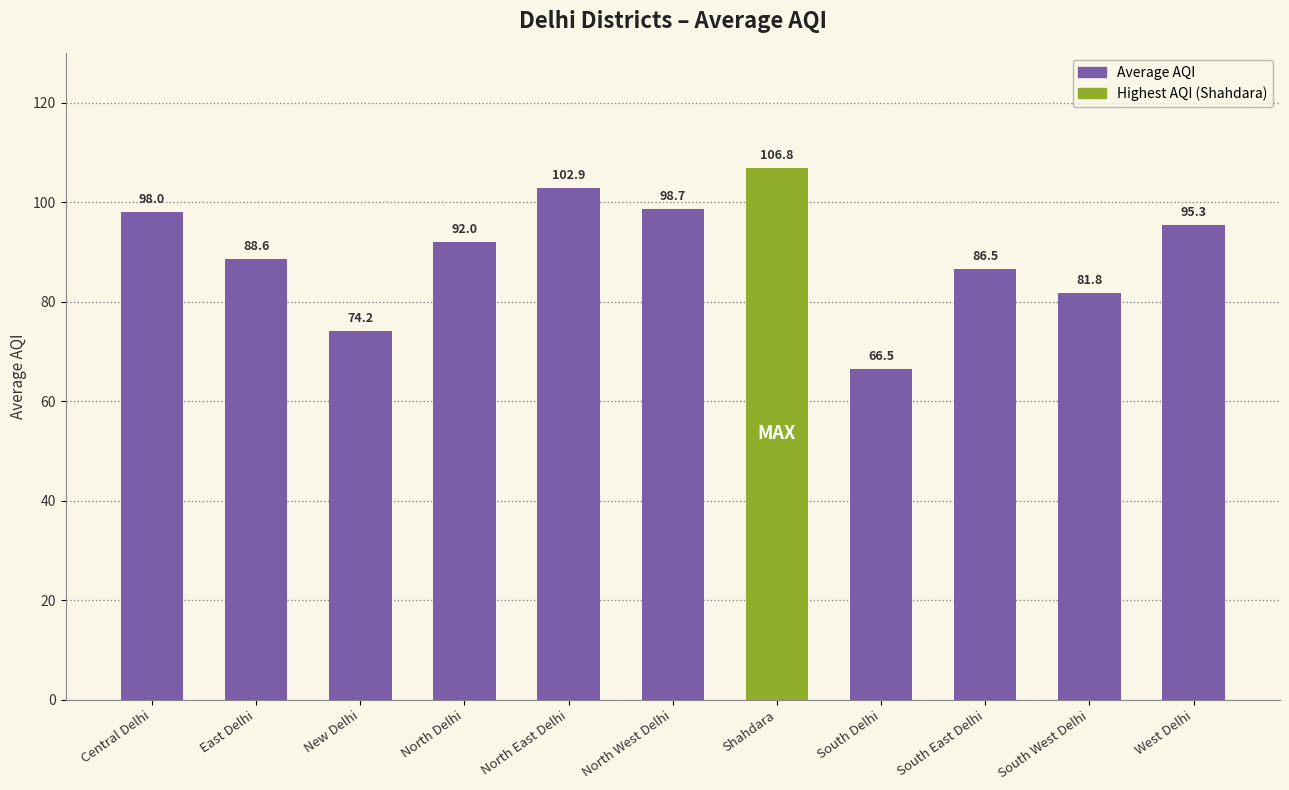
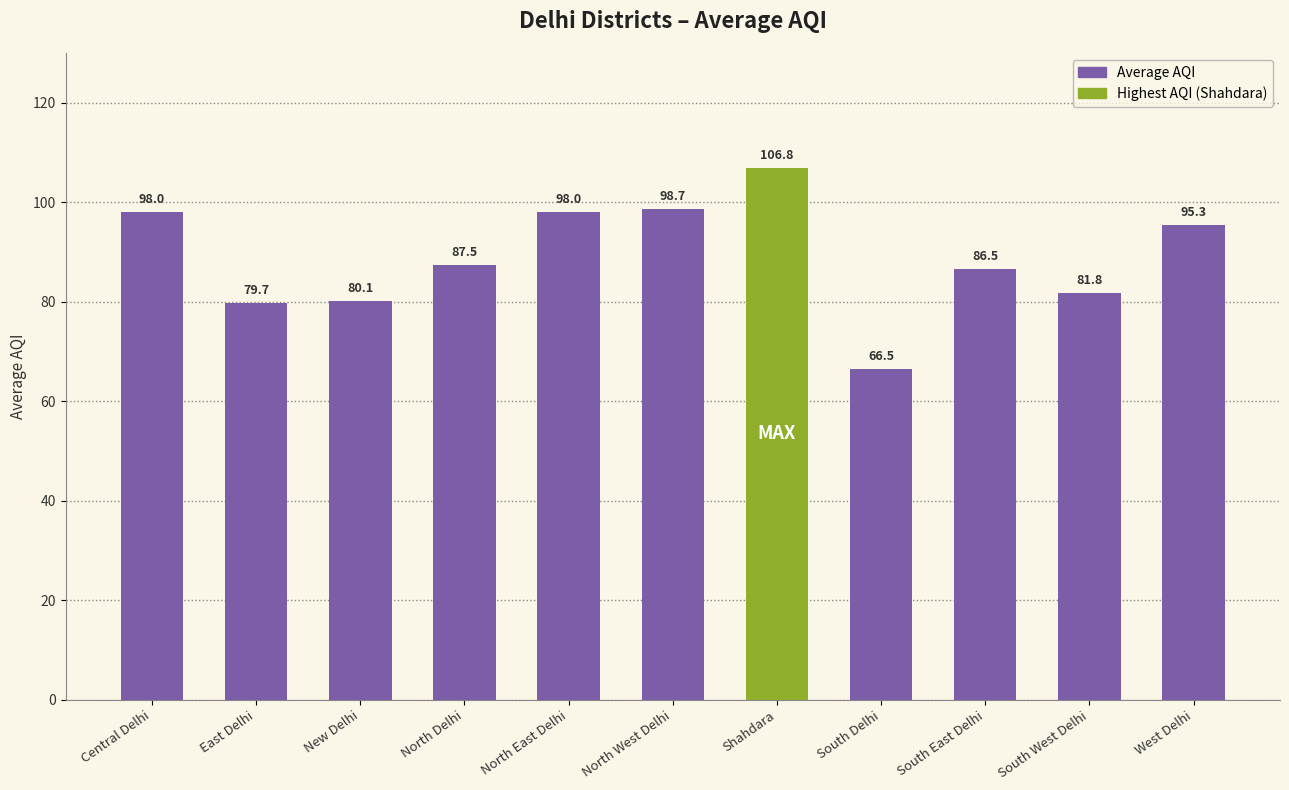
  {
    "Central Delhi": 98.0,
-   "East Delhi": 88.6,
-   "New Delhi": 74.2,
-   "North Delhi": 92.0,
-   "North East Delhi": 102.9,
+   "East Delhi": 79.7,
+   "New Delhi": 80.1,
+   "North Delhi": 87.5,
+   "North East Delhi": 98.0,
    "North West Delhi": 98.7,
    "Shahdara": 106.8,
    "South Delhi": 66.5,
    "South East Delhi": 86.5,
    "South West Delhi": 81.8,
    "West Delhi": 95.3
  }
